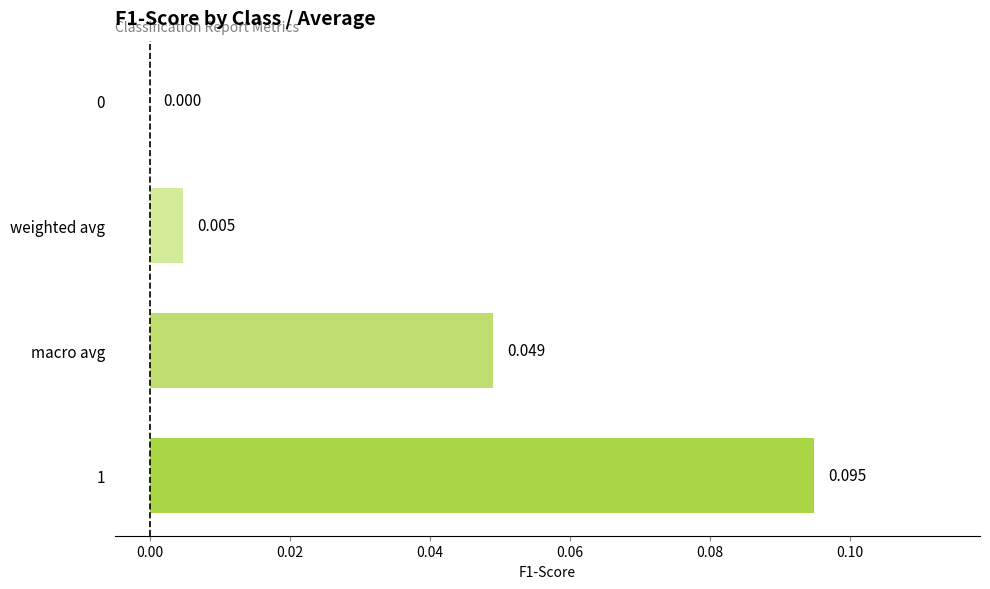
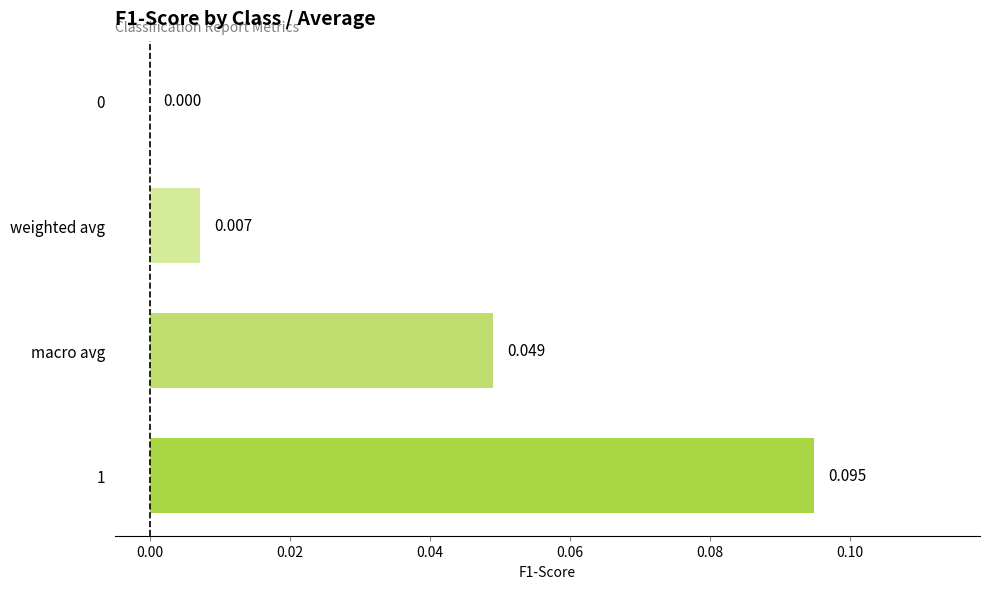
  {
    "0": 0.000,
-   "weighted avg": 0.005,
+   "weighted avg": 0.007,
    "macro avg": 0.049,
    "1": 0.095
  }
